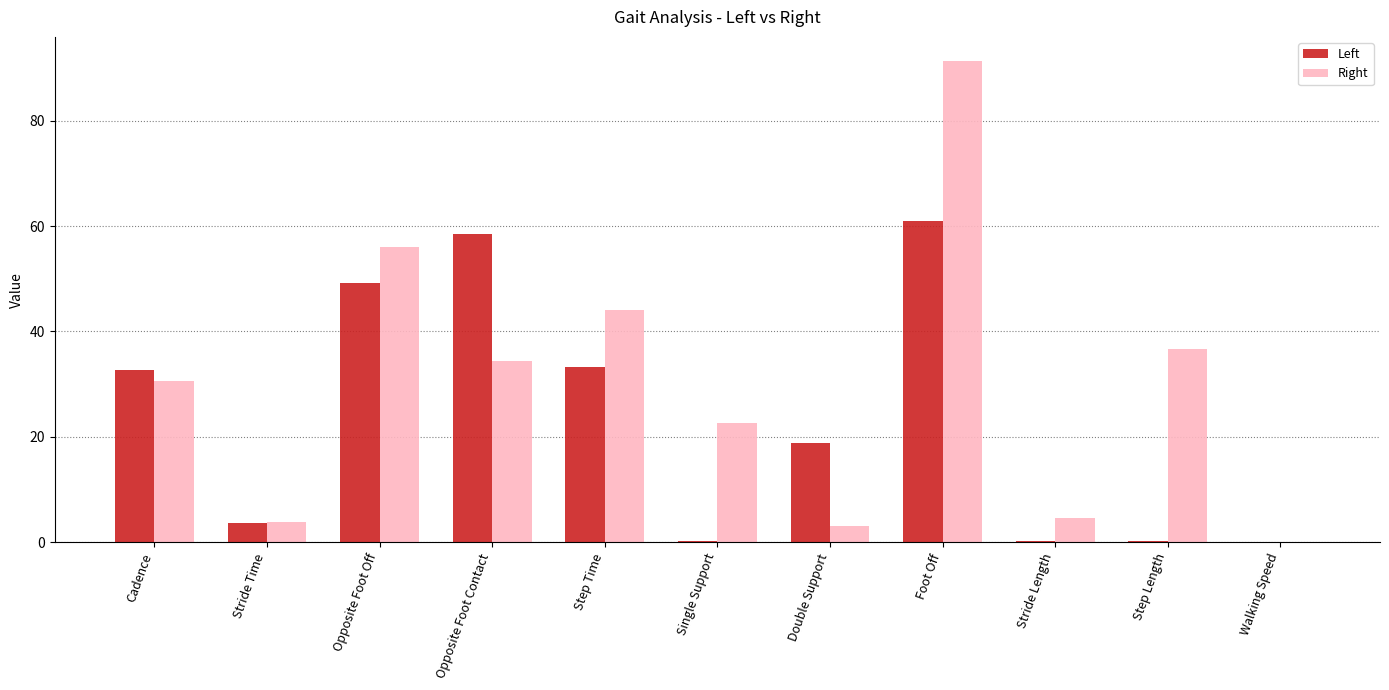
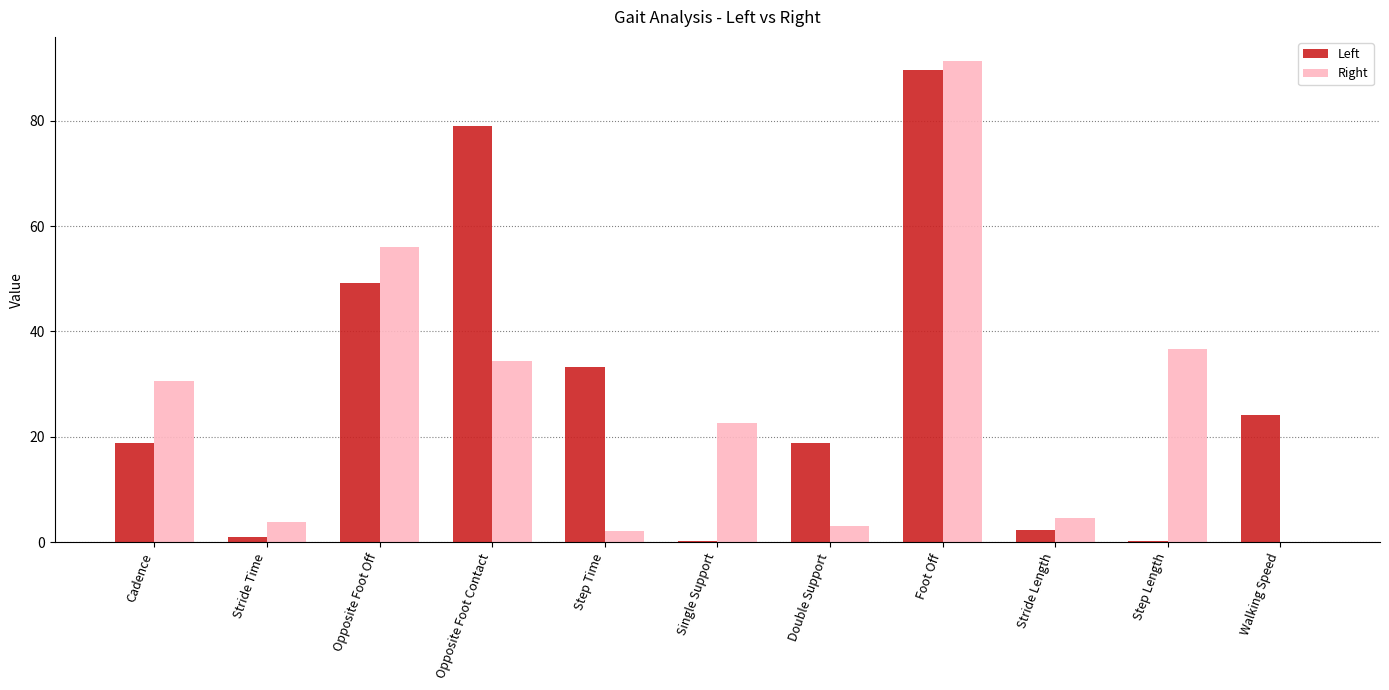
  {
    "Left": {
-     "Cadence": 33,
-     "Stride Time": 4,
+     "Cadence": 19,
+     "Stride Time": 1,
      "Opposite Foot Off": 49,
-     "Opposite Foot Contact": 58,
+     "Opposite Foot Contact": 79,
      "Step Time": 33,
      "Double Support": 19,
-     "Foot Off": 61,
-     "Stride Length": 0,
-     "Walking Speed": 0
+     "Foot Off": 90,
+     "Stride Length": 2,
+     "Walking Speed": 24
    },
    "Right": {
      "Cadence": 31,
      "Stride Time": 4,
      "Opposite Foot Off": 56,
      "Opposite Foot Contact": 34,
-     "Step Time": 44,
+     "Step Time": 2,
      "Single Support": 23,
      "Double Support": 3,
      "Foot Off": 91,
      "Stride Length": 5,
      "Step Length": 37
    }
  }
